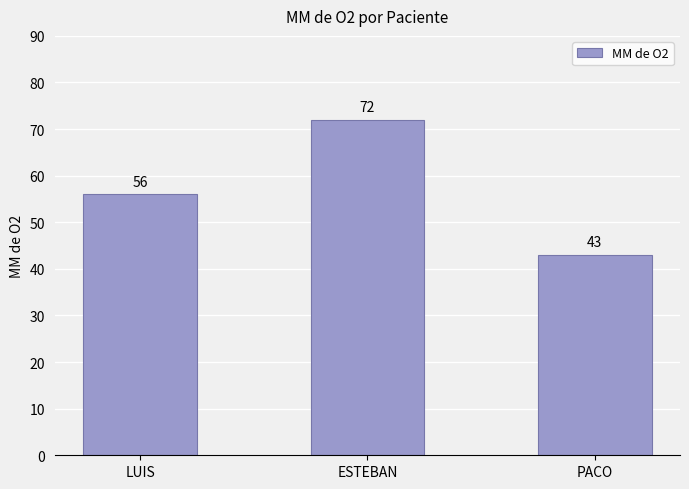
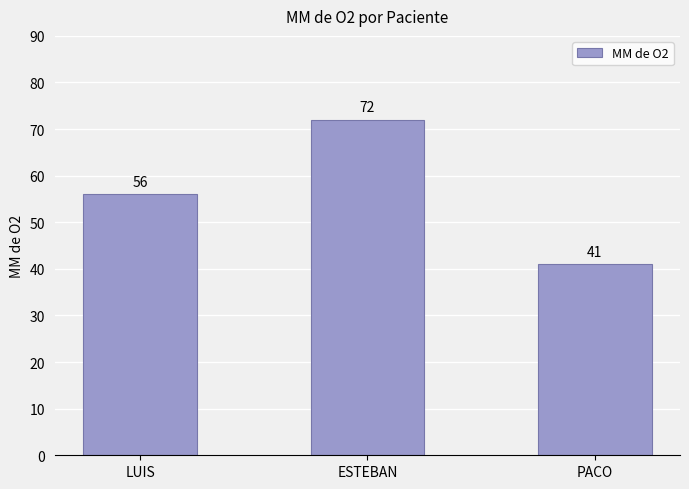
  {
    "LUIS": 56,
    "ESTEBAN": 72,
-   "PACO": 43
+   "PACO": 41
  }
